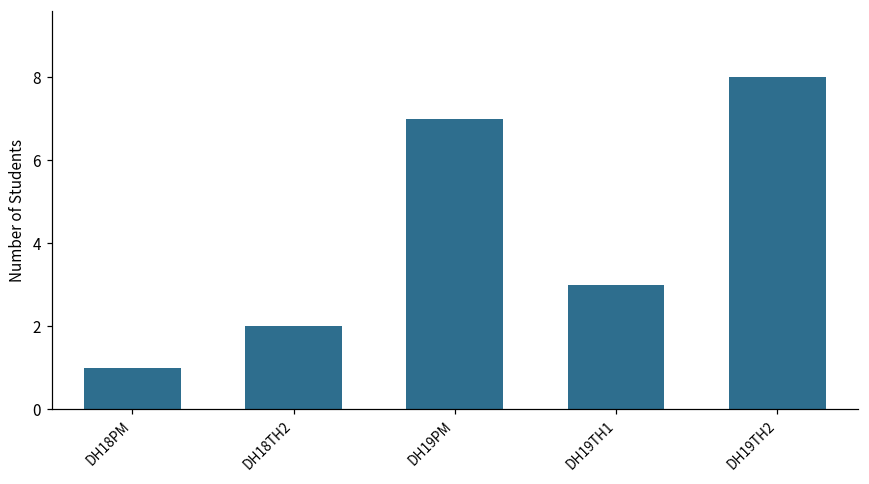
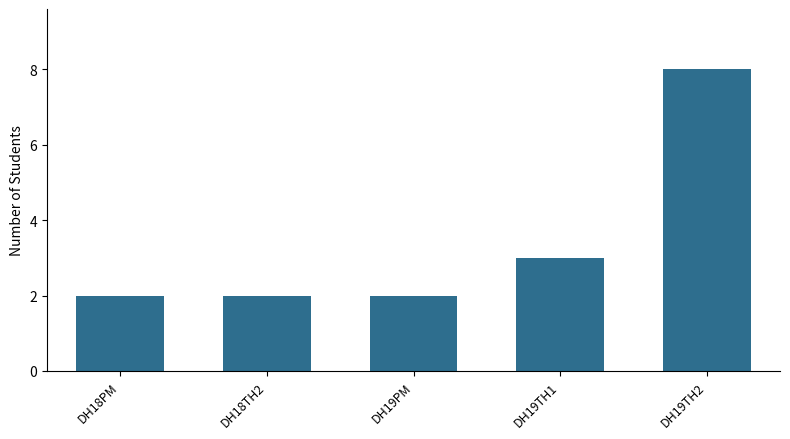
  {
-   "DH18PM": 1,
+   "DH18PM": 2,
    "DH18TH2": 2,
-   "DH19PM": 7,
+   "DH19PM": 2,
    "DH19TH1": 3,
    "DH19TH2": 8
  }
